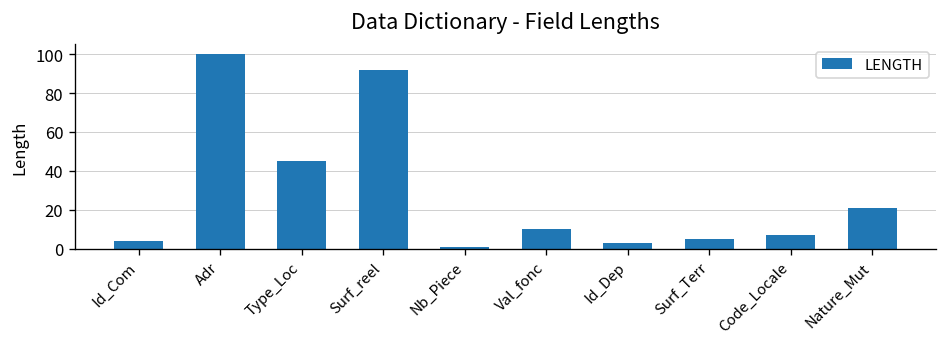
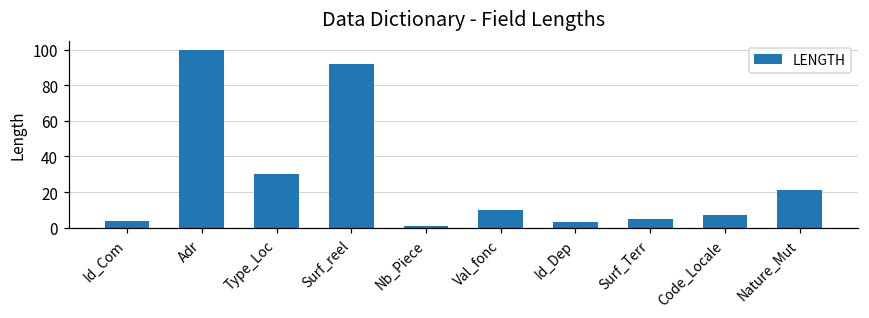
  {
    "Id_Com": 4,
    "Adr": 100,
-   "Type_Loc": 45,
+   "Type_Loc": 30,
    "Surf_reel": 92,
    "Val_fonc": 10,
    "Id_Dep": 3,
    "Surf_Terr": 5,
    "Code_Locale": 7,
    "Nature_Mut": 21
  }
